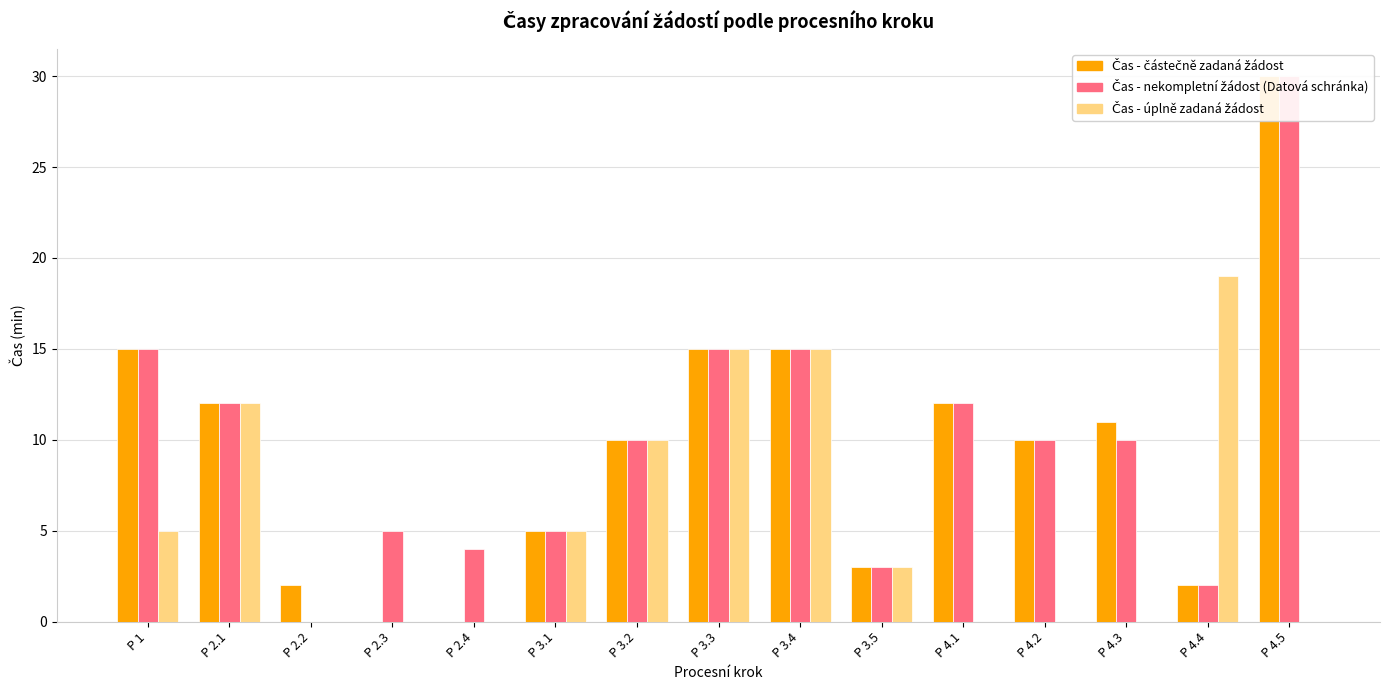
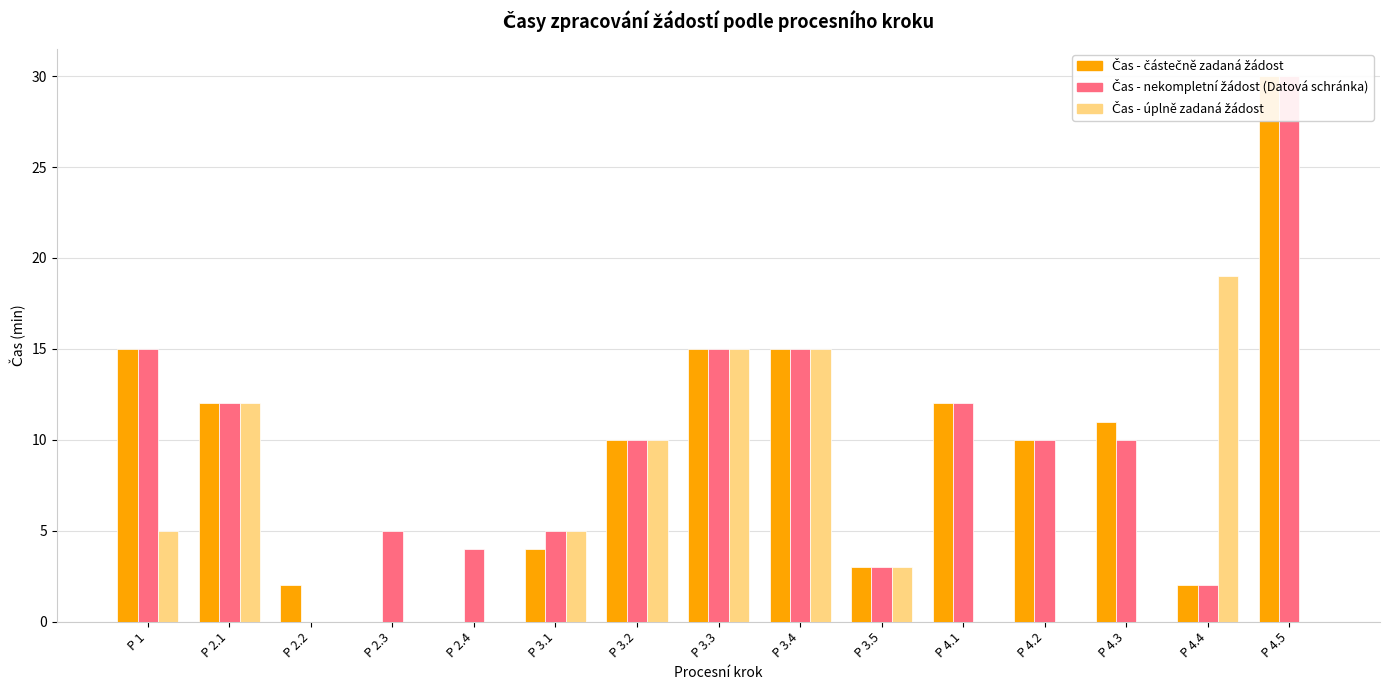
  {
    "Čas - částečně zadaná žádost": {
      "P 1": 15,
      "P 2.1": 12,
      "P 2.2": 2,
      "P 2.3": 0,
      "P 2.4": 0,
-     "P 3.1": 5,
+     "P 3.1": 4,
      "P 3.2": 10,
      "P 3.3": 15,
      "P 3.4": 15,
      "P 3.5": 3,
      "P 4.1": 12,
      "P 4.2": 10,
      "P 4.3": 11,
      "P 4.4": 2
    },
    "Čas - nekompletní žádost (Datová schránka)": {
      "P 1": 15,
      "P 2.1": 12,
      "P 2.2": 0,
      "P 2.3": 5,
      "P 2.4": 4,
      "P 3.1": 5,
      "P 3.2": 10,
      "P 3.3": 15,
      "P 3.4": 15,
      "P 3.5": 3,
      "P 4.1": 12,
      "P 4.2": 10,
      "P 4.3": 10,
      "P 4.4": 2
    },
    "Čas - úplně zadaná žádost": {
      "P 1": 5,
      "P 2.1": 12,
      "P 2.2": 0,
      "P 2.3": 0,
      "P 2.4": 0,
      "P 3.1": 5,
      "P 3.2": 10,
      "P 3.3": 15,
      "P 3.4": 15,
      "P 3.5": 3,
      "P 4.1": 0,
      "P 4.2": 0,
      "P 4.3": 0,
      "P 4.4": 19,
      "P 4.5": 0
    }
  }
